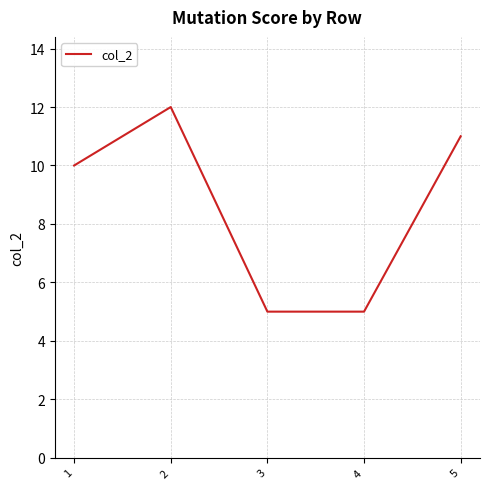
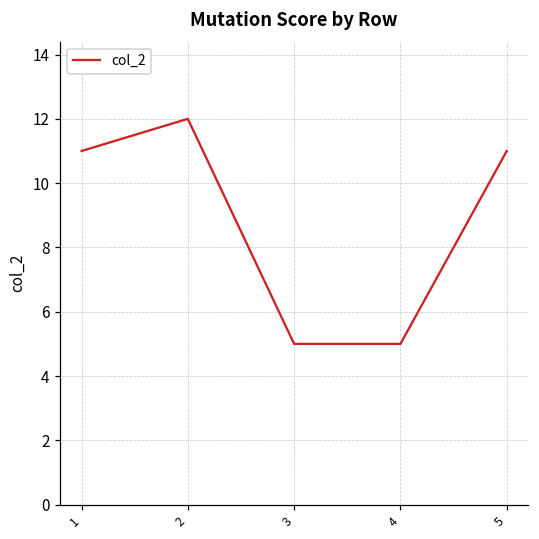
  {
-   "1": 10,
+   "1": 11,
    "2": 12,
    "3": 5,
    "4": 5,
    "5": 11
  }
